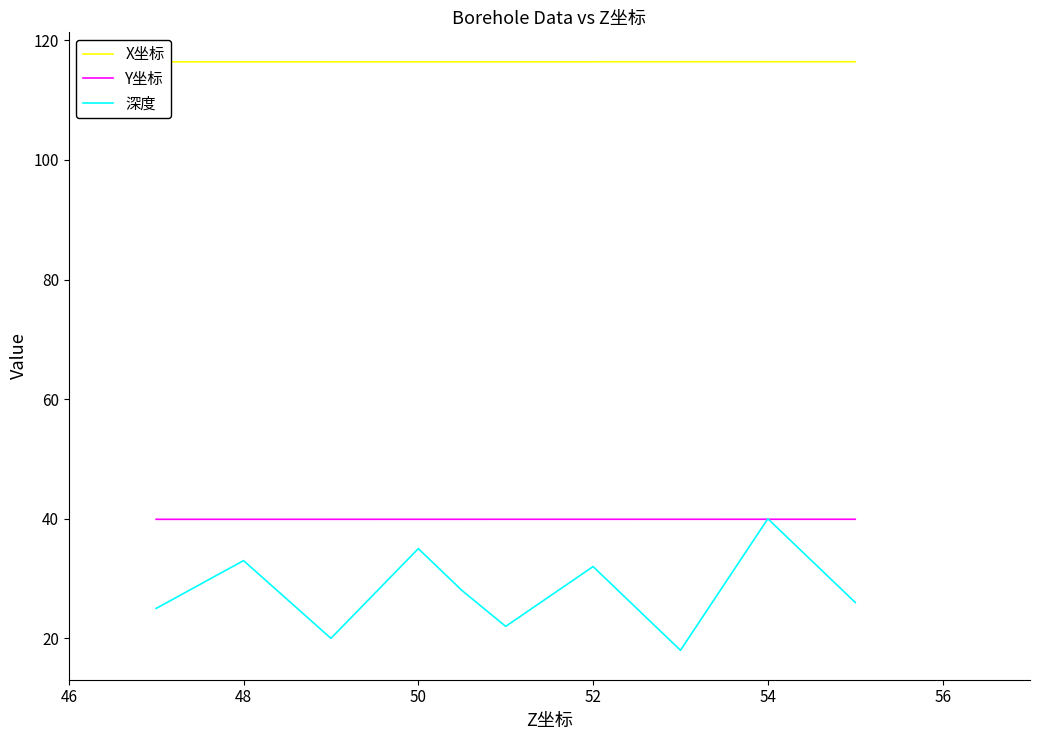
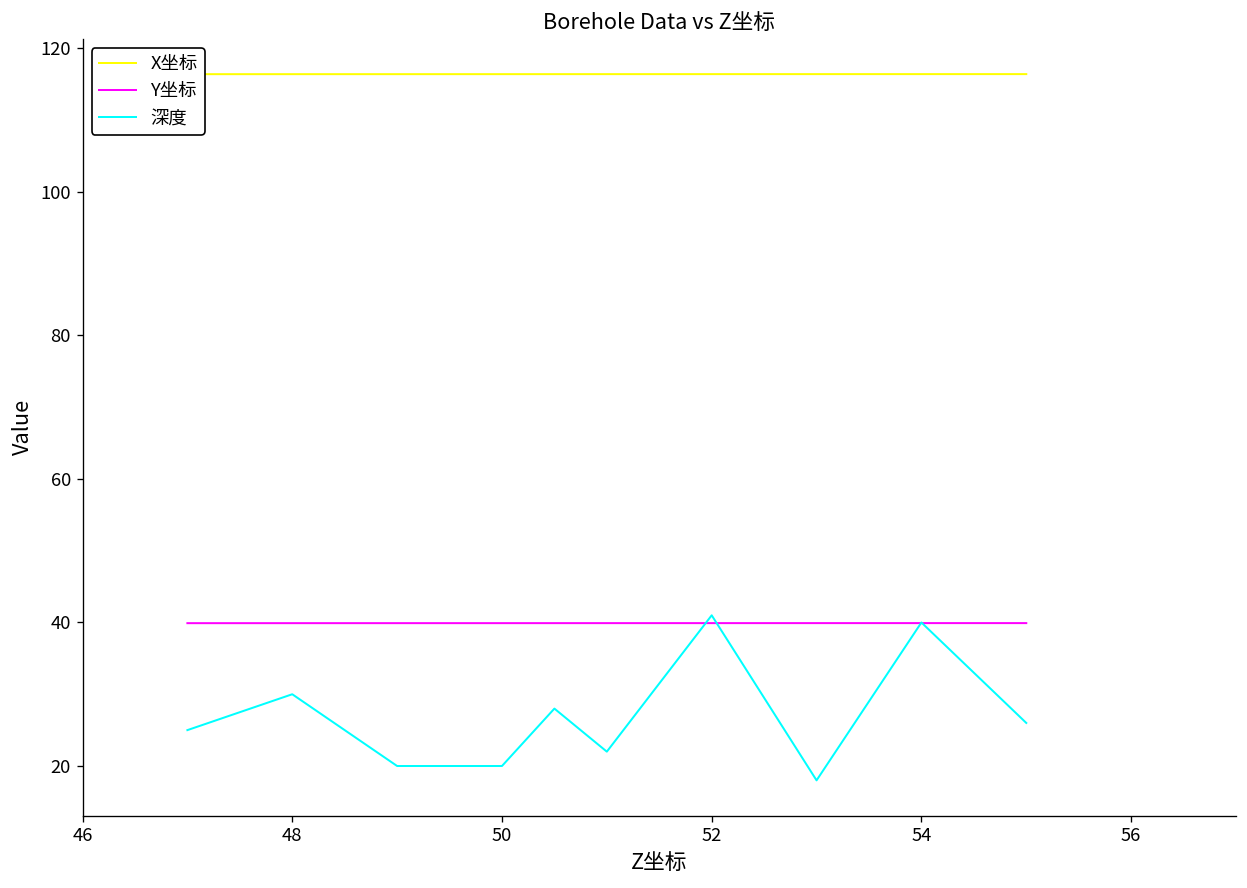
  {
    "X坐标": {
      "48": 116,
      "50": 116,
      "52": 116,
      "54": 116
    },
    "Y坐标": {
      "48": 40,
      "50": 40,
      "52": 40
    },
    "深度": {
-     "48": 33,
-     "50": 35,
-     "52": 32
+     "48": 30,
+     "50": 20,
+     "52": 41
    }
  }
